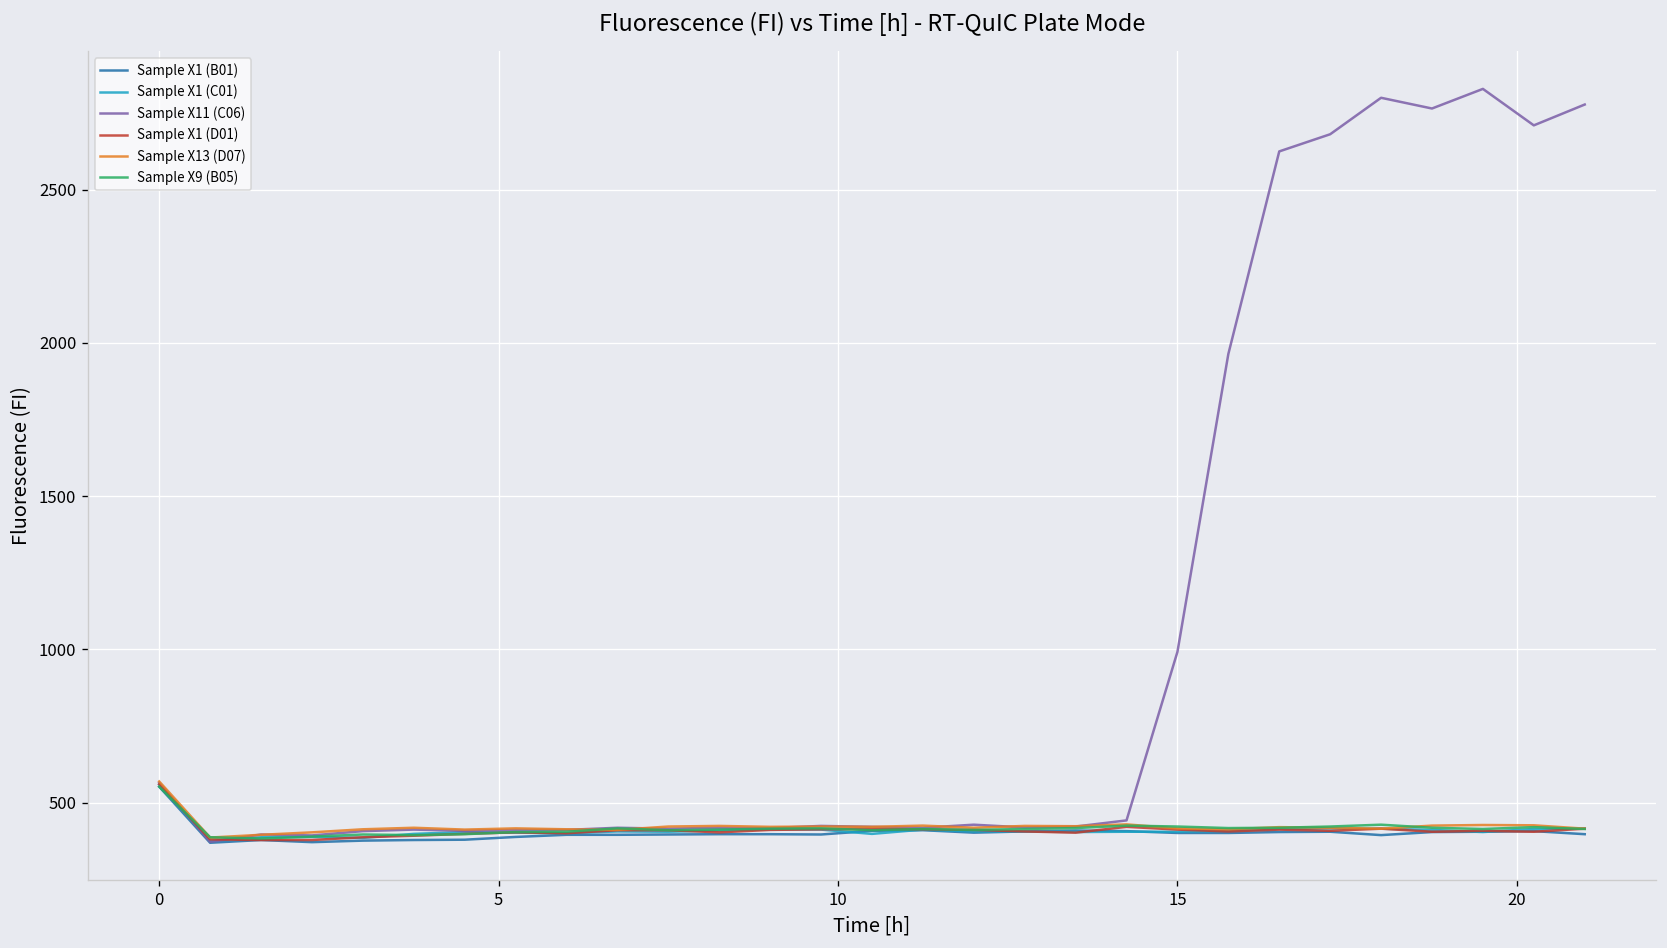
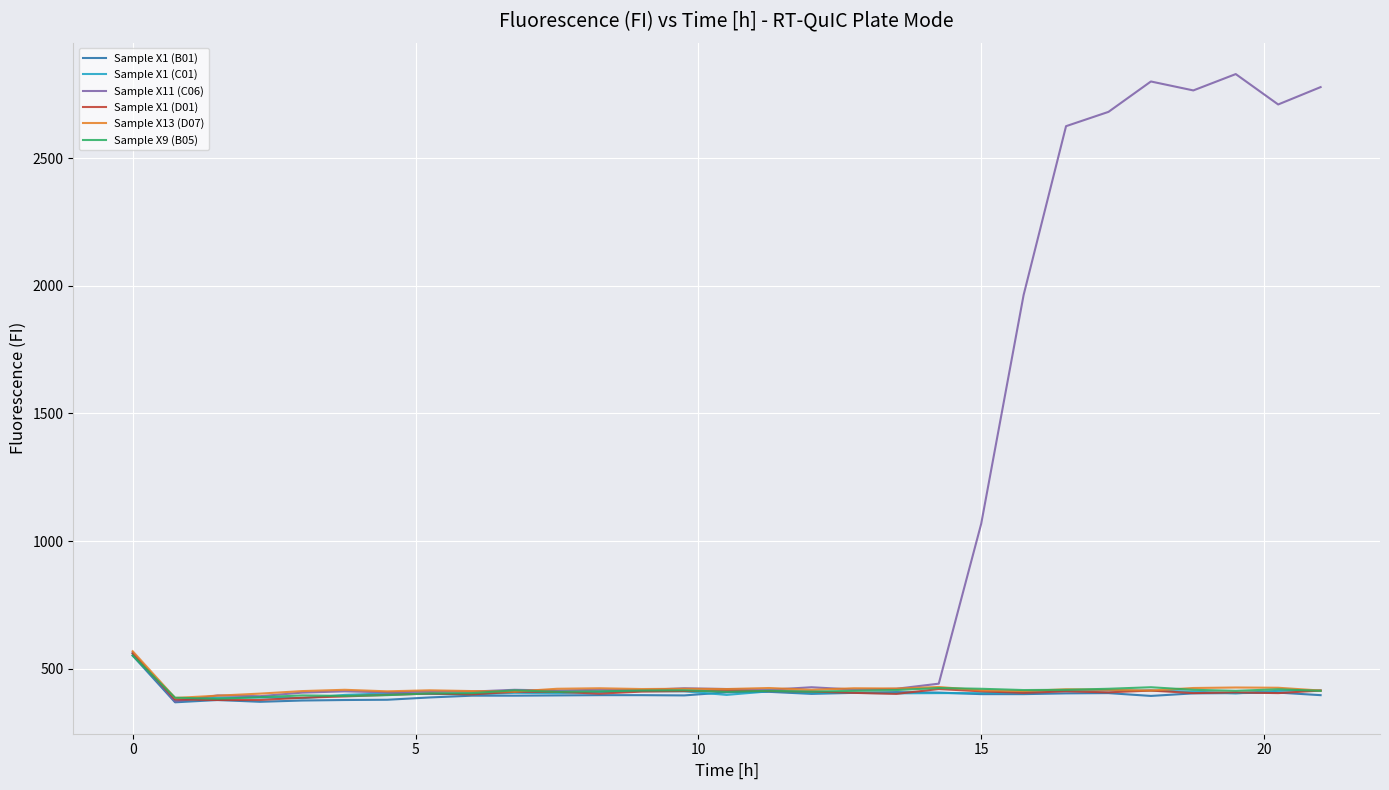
  {
    "Sample X11 (C06)": {
-     "15": 990
+     "15": 1070
    }
  }
